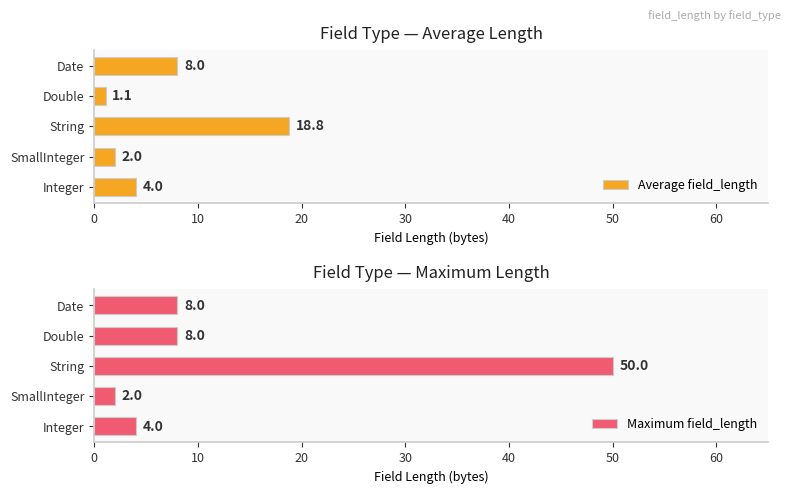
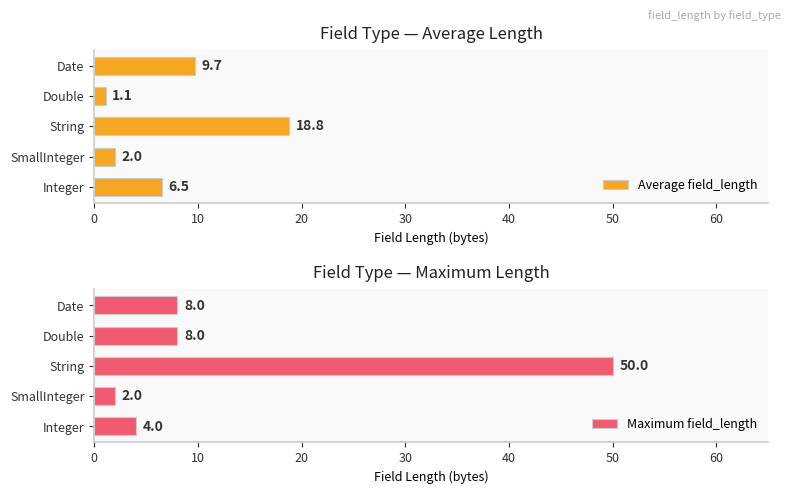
  {
    "Field Type — Average Length": {
-     "Date": 8.0,
+     "Date": 9.7,
      "Double": 1.1,
      "String": 18.8,
      "SmallInteger": 2.0,
-     "Integer": 4.0
+     "Integer": 6.5
    },
    "Field Type — Maximum Length": {
      "Date": 8.0,
      "Double": 8.0,
      "String": 50.0,
      "SmallInteger": 2.0,
      "Integer": 4.0
    }
  }
